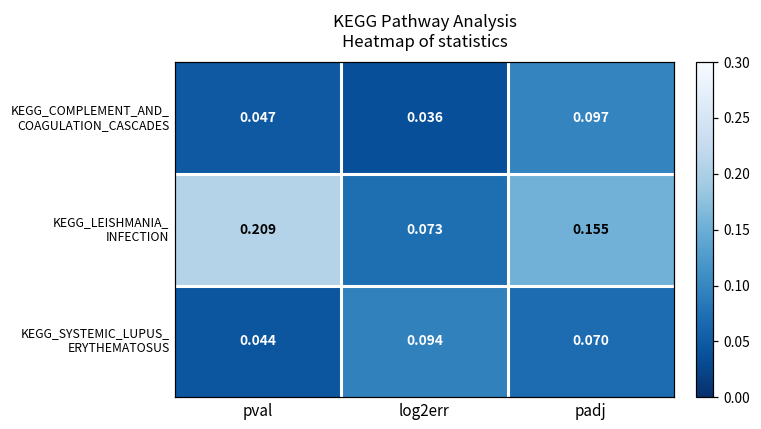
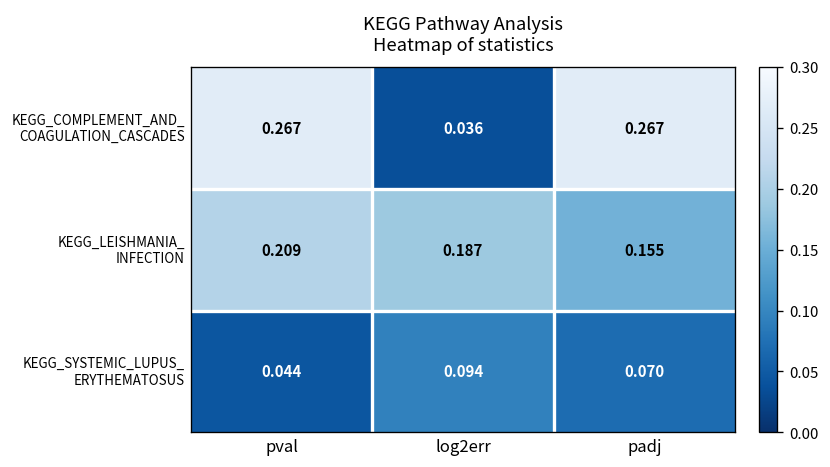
  {
    "KEGG_COMPLEMENT_AND_ COAGULATION_CASCADES": {
-     "pval": 0.047,
+     "pval": 0.267,
      "log2err": 0.036,
-     "padj": 0.097
+     "padj": 0.267
    },
    "KEGG_LEISHMANIA_ INFECTION": {
      "pval": 0.209,
-     "log2err": 0.073,
+     "log2err": 0.187,
      "padj": 0.155
    },
    "KEGG_SYSTEMIC_LUPUS_ ERYTHEMATOSUS": {
      "pval": 0.044,
      "log2err": 0.094,
      "padj": 0.070
    }
  }
